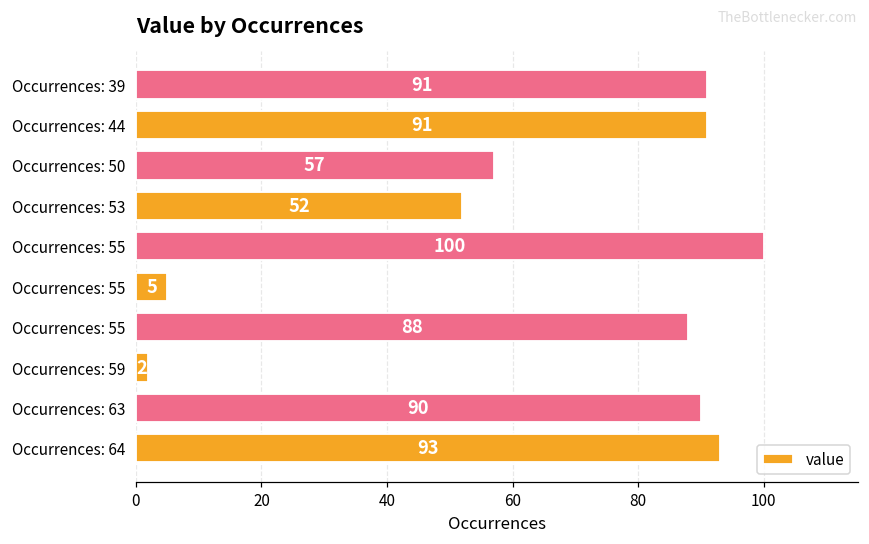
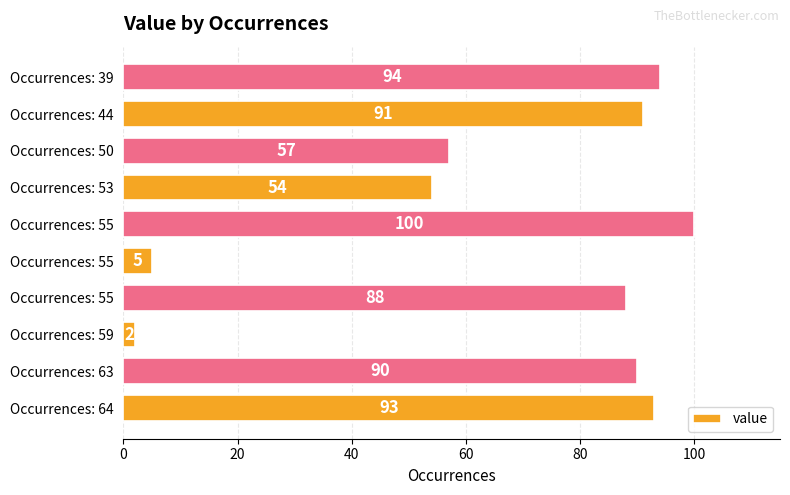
  {
-   "Occurrences: 39": 91,
+   "Occurrences: 39": 94,
    "Occurrences: 44": 91,
    "Occurrences: 50": 57,
-   "Occurrences: 53": 52,
+   "Occurrences: 53": 54,
    "Occurrences: 59": 2,
    "Occurrences: 63": 90,
    "Occurrences: 64": 93
  }
